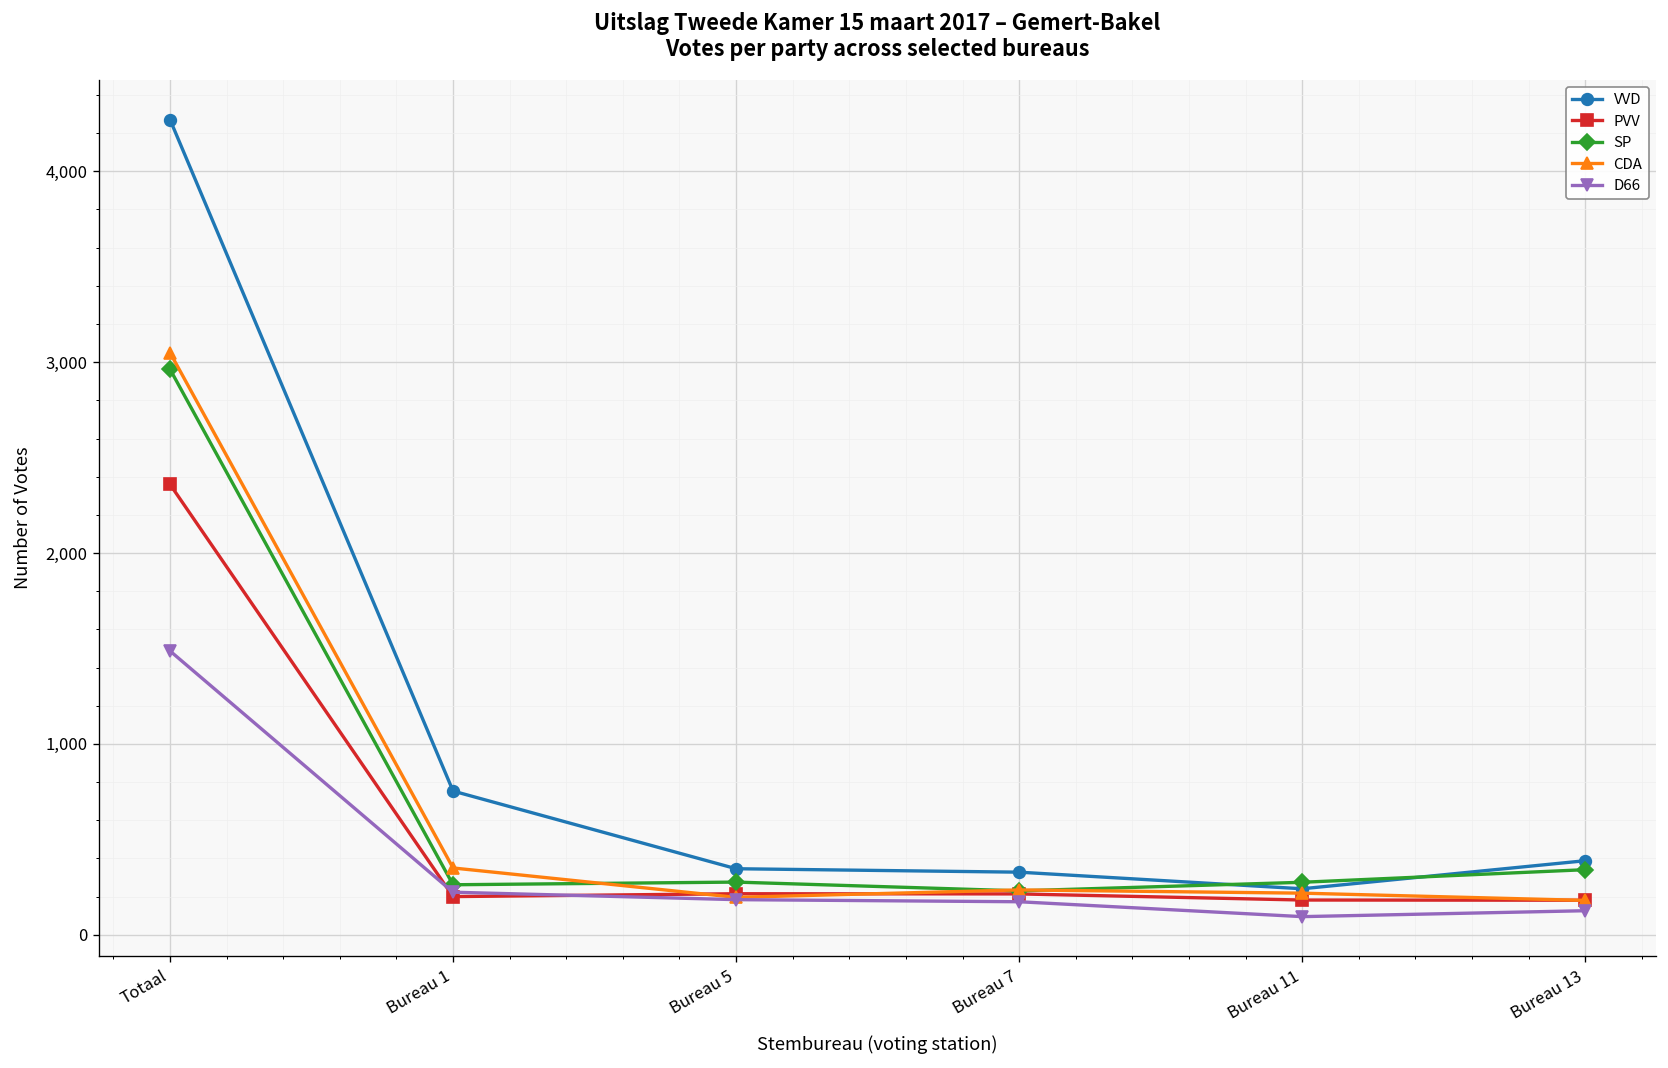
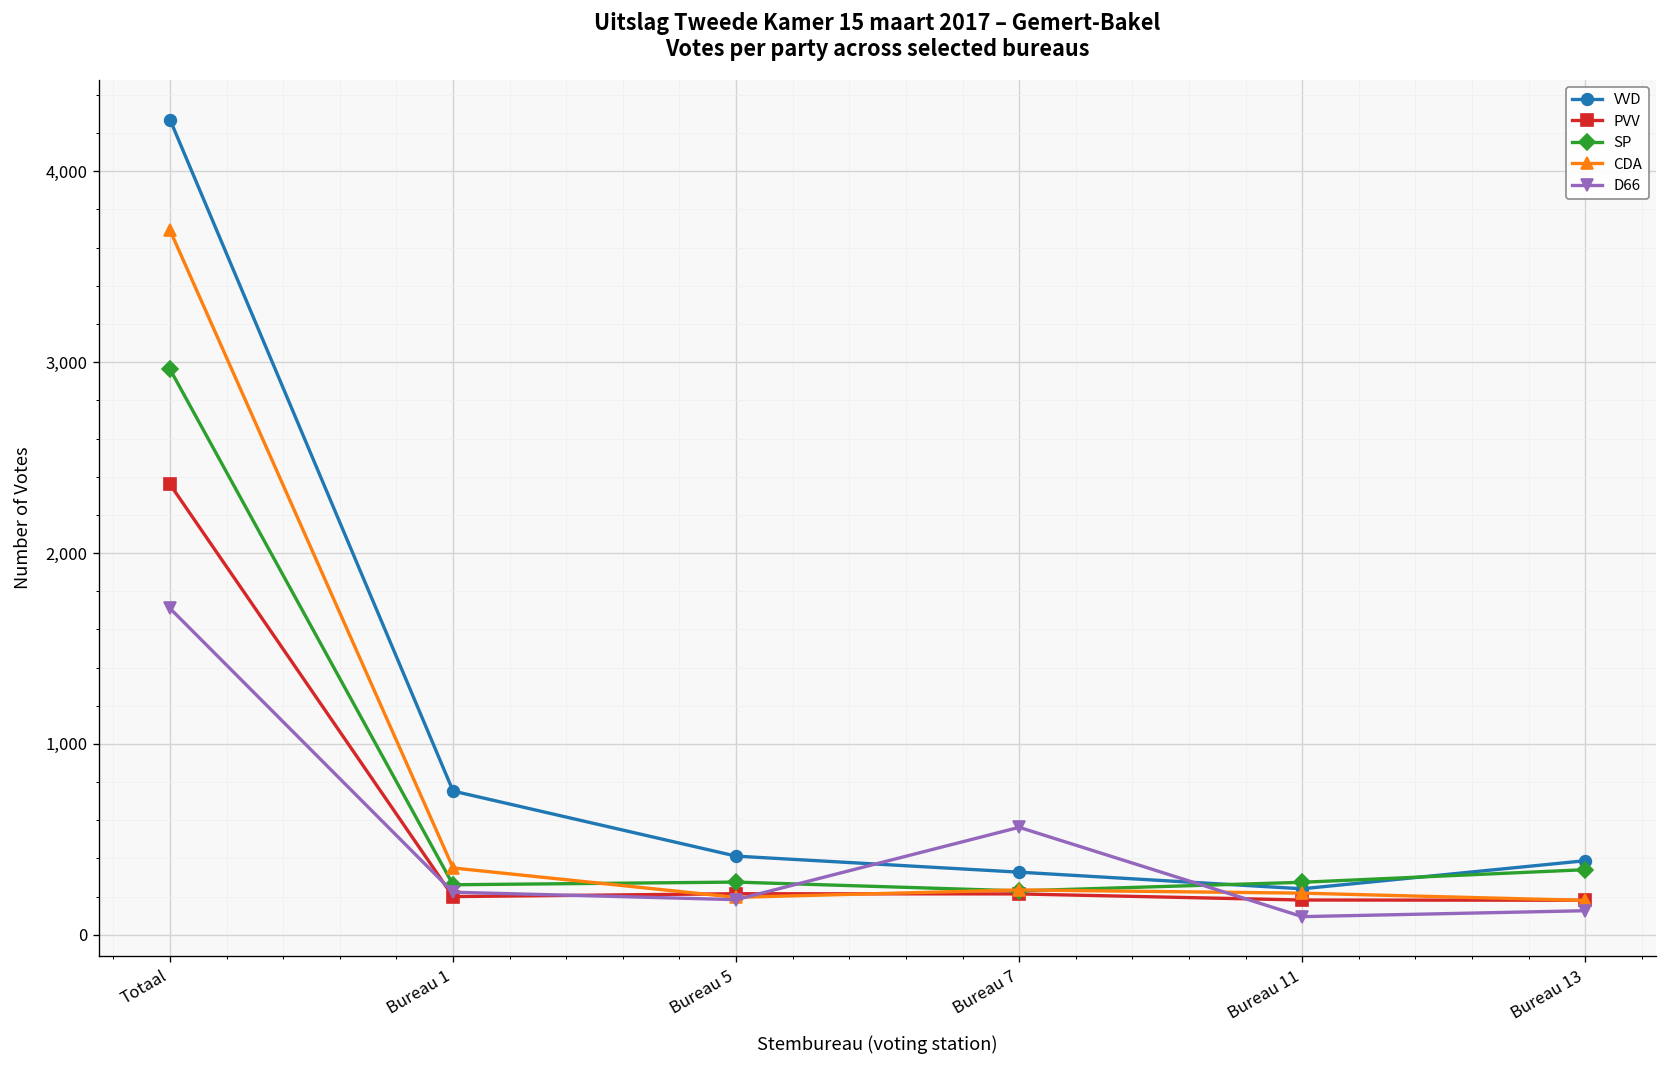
  {
    "VVD": {
      "Totaal": "4,270",
      "Bureau 1": "750",
-     "Bureau 5": "350",
+     "Bureau 5": "410",
      "Bureau 7": "330",
      "Bureau 11": "240",
      "Bureau 13": "390"
    },
    "PVV": {
      "Totaal": "2,360",
      "Bureau 1": "200",
      "Bureau 5": "220",
      "Bureau 11": "180"
    },
    "SP": {
      "Totaal": "2,960",
      "Bureau 1": "260",
      "Bureau 5": "280",
      "Bureau 11": "280",
      "Bureau 13": "340"
    },
    "CDA": {
-     "Totaal": "3,050",
+     "Totaal": "3,690",
      "Bureau 1": "350",
      "Bureau 11": "220"
    },
    "D66": {
-     "Totaal": "1,490",
+     "Totaal": "1,710",
      "Bureau 1": "220",
-     "Bureau 7": "170",
+     "Bureau 7": "560",
      "Bureau 11": "100",
      "Bureau 13": "130"
    }
  }
